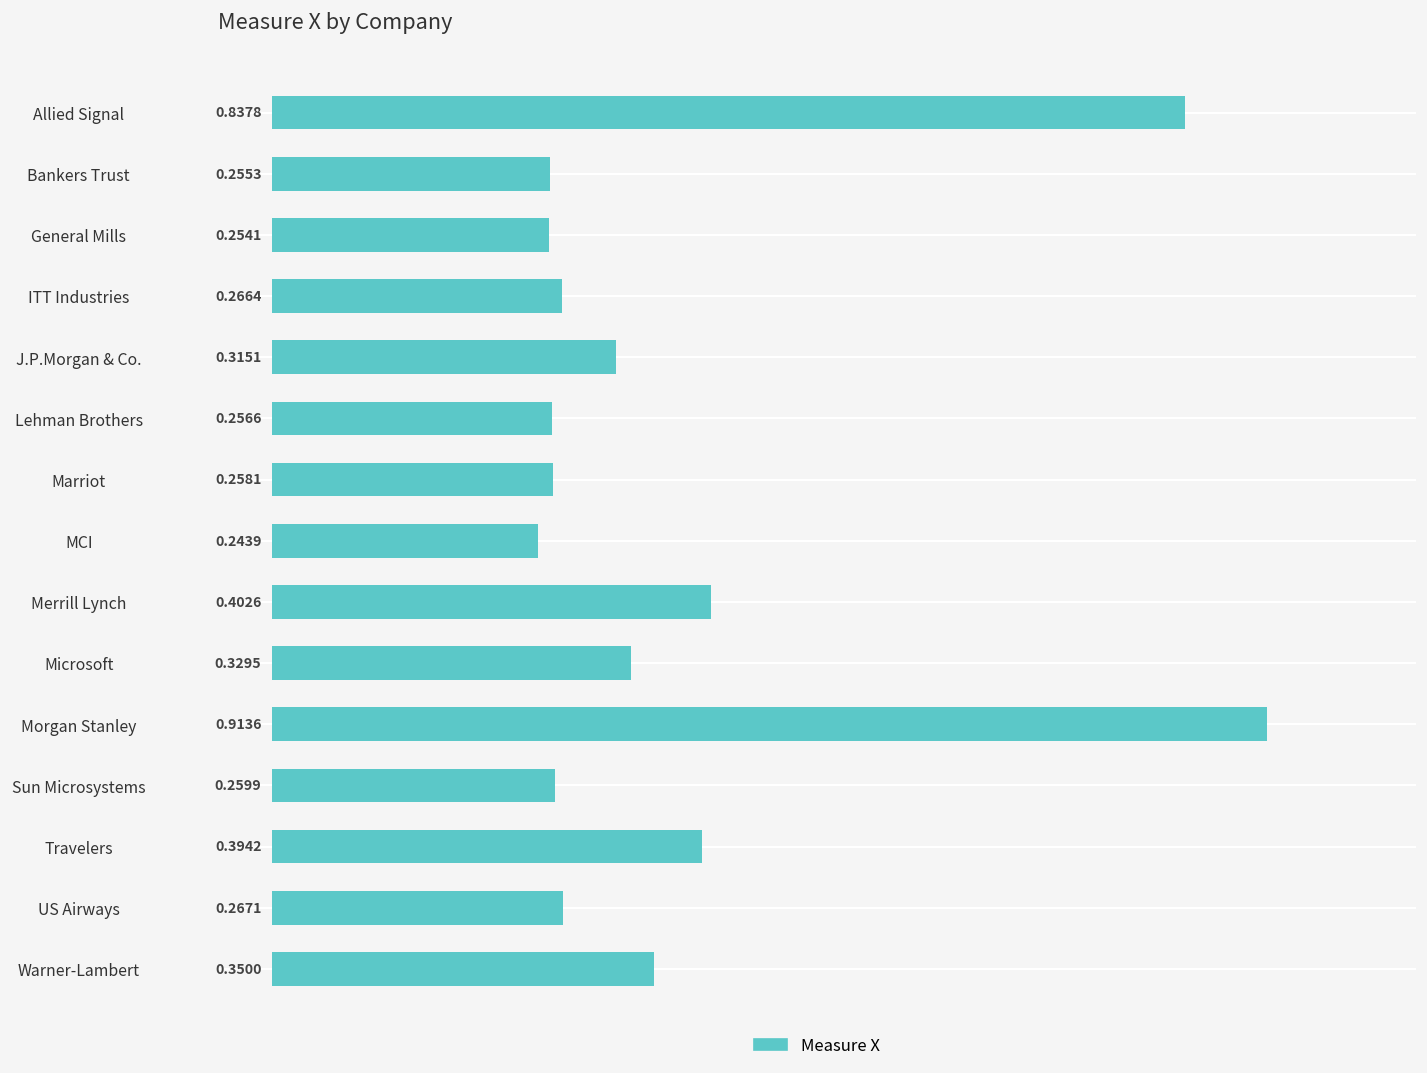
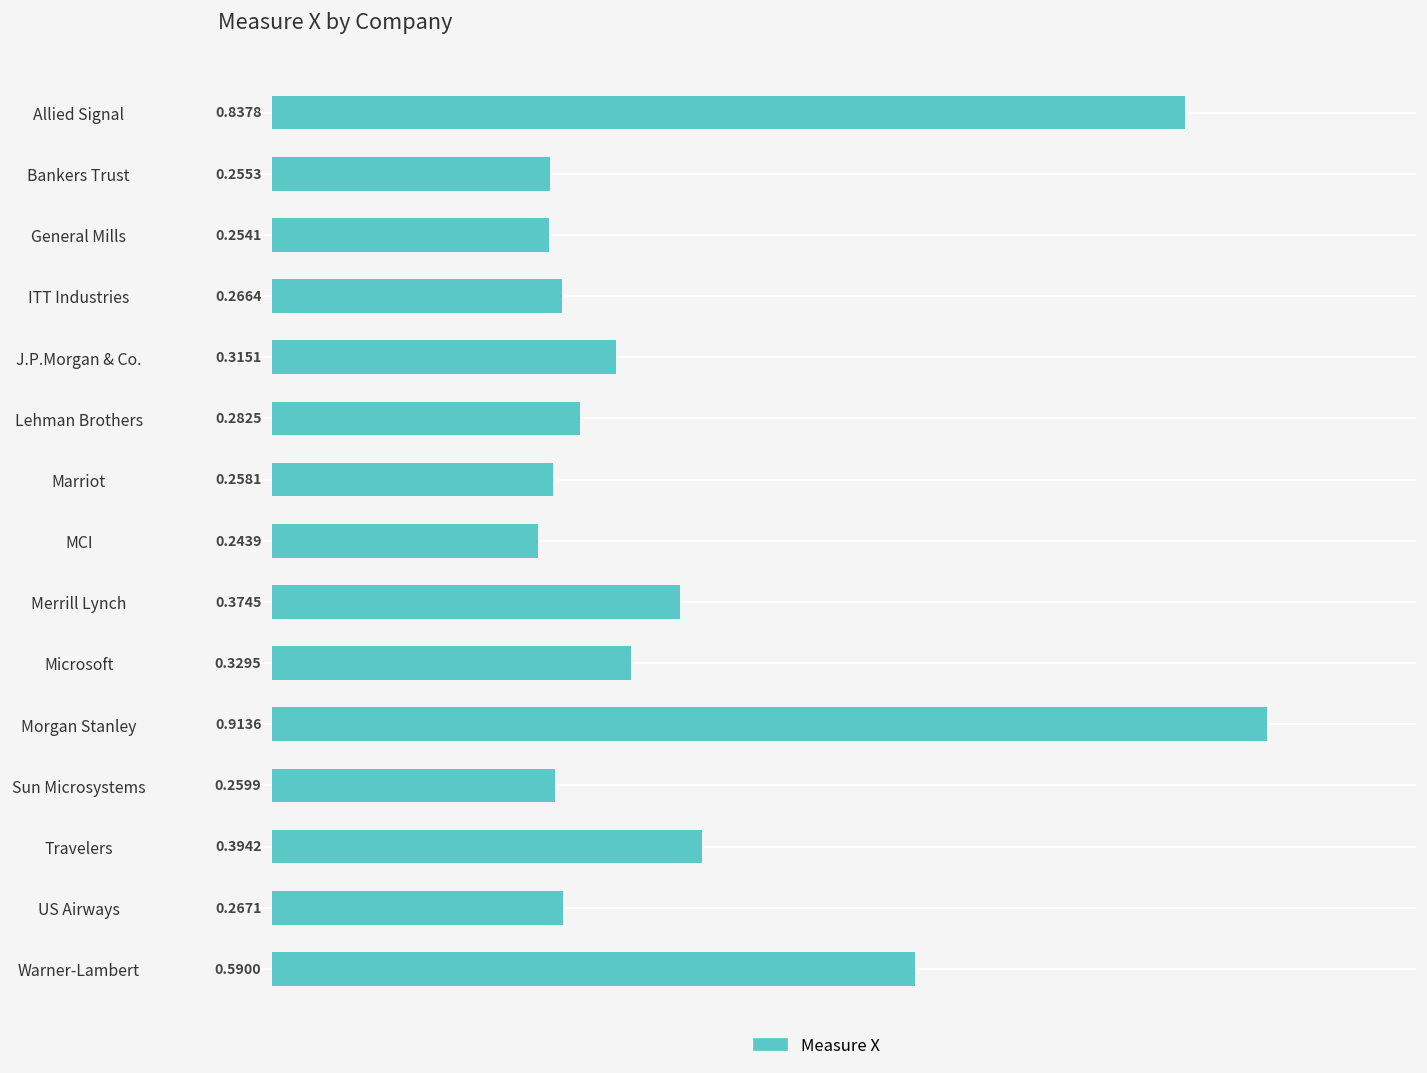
  {
-   "Lehman Brothers": 0.2566,
-   "Merrill Lynch": 0.4026,
-   "Warner-Lambert": 0.3500
+   "Lehman Brothers": 0.2825,
+   "Merrill Lynch": 0.3745,
+   "Warner-Lambert": 0.5900
  }
